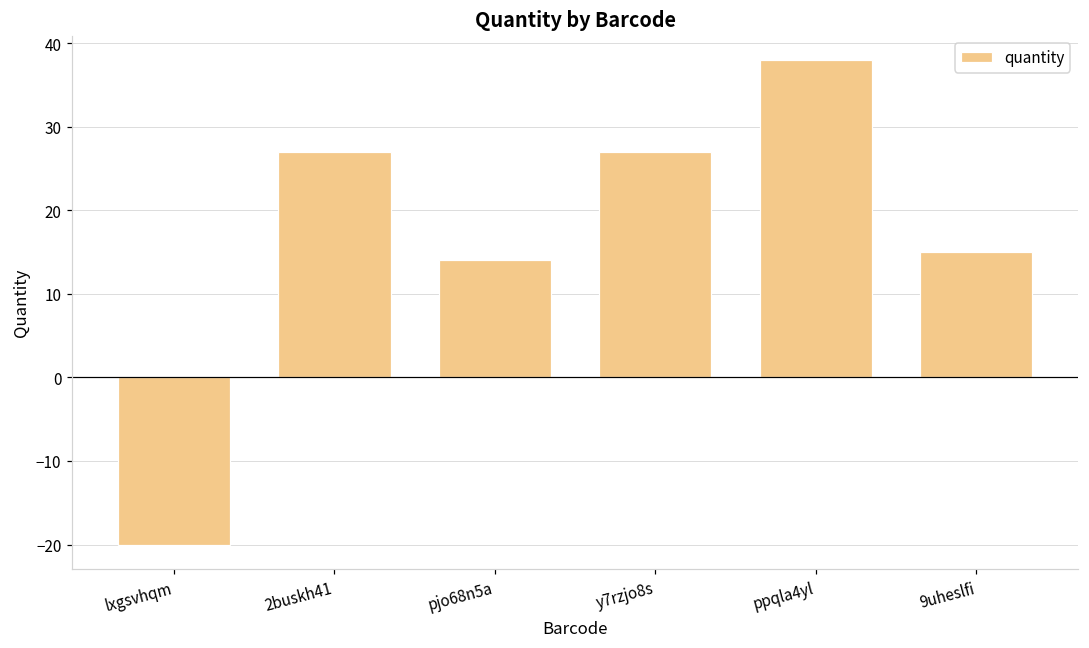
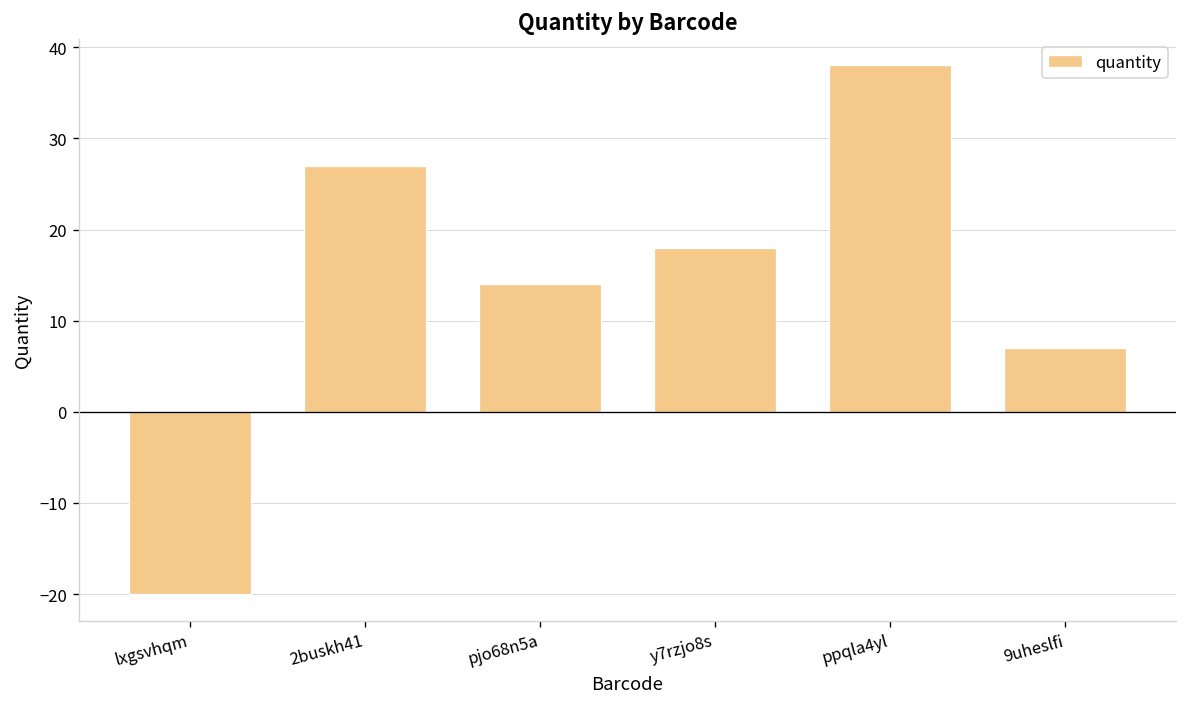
  {
    "lxgsvhqm": -20,
    "2buskh41": 27,
    "pjo68n5a": 14,
-   "y7rzjo8s": 27,
+   "y7rzjo8s": 18,
    "ppqla4yl": 38,
-   "9uheslfi": 15
+   "9uheslfi": 7
  }
